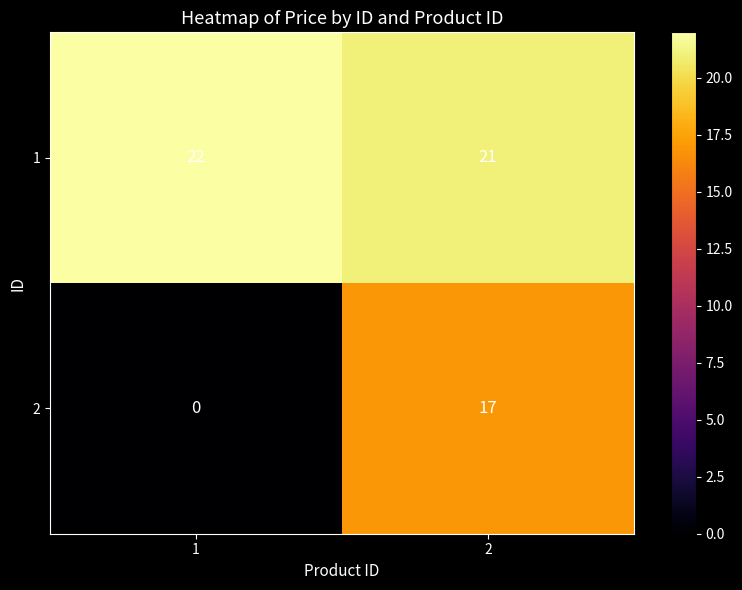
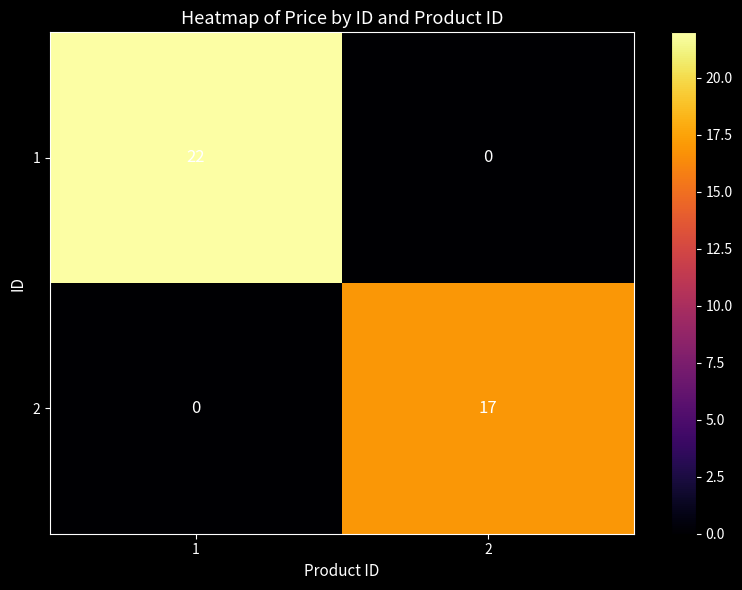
  {
    "1": {
      "1": 22,
-     "2": 21
+     "2": 0
    },
    "2": {
      "1": 0,
      "2": 17
    }
  }
